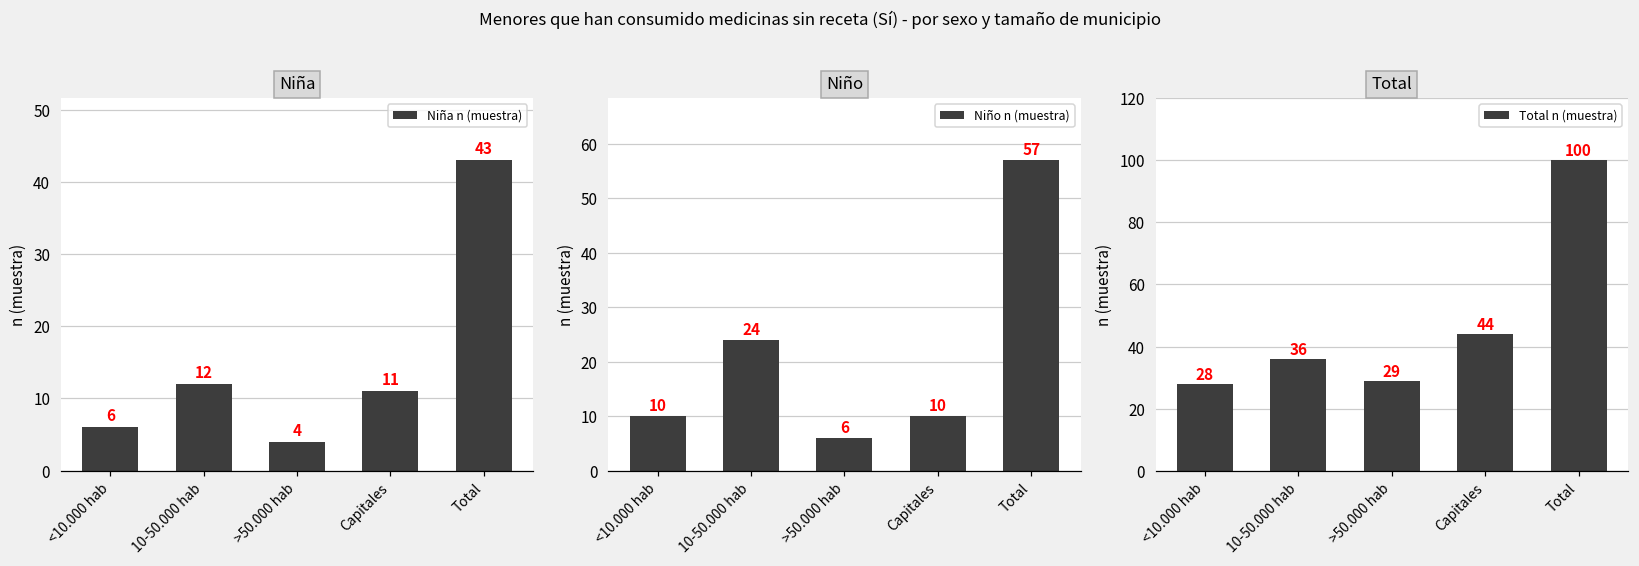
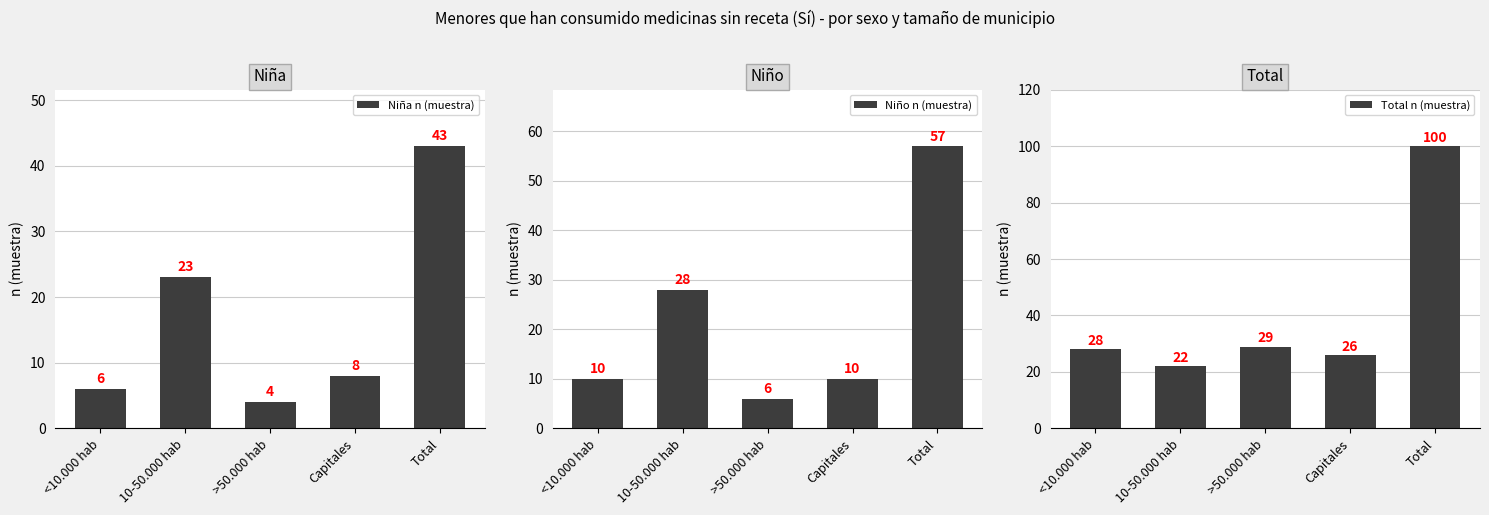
  {
    "Niña": {
      "<10.000 hab": 6,
-     "10-50.000 hab": 12,
+     "10-50.000 hab": 23,
      ">50.000 hab": 4,
-     "Capitales": 11,
+     "Capitales": 8,
      "Total": 43
    },
    "Niño": {
      "<10.000 hab": 10,
-     "10-50.000 hab": 24,
+     "10-50.000 hab": 28,
      ">50.000 hab": 6,
      "Capitales": 10,
      "Total": 57
    },
    "Total": {
      "<10.000 hab": 28,
-     "10-50.000 hab": 36,
+     "10-50.000 hab": 22,
      ">50.000 hab": 29,
-     "Capitales": 44,
+     "Capitales": 26,
      "Total": 100
    }
  }
